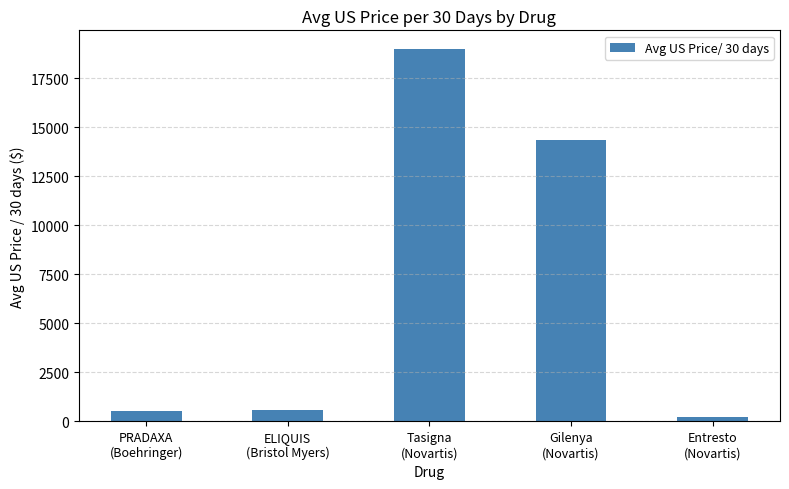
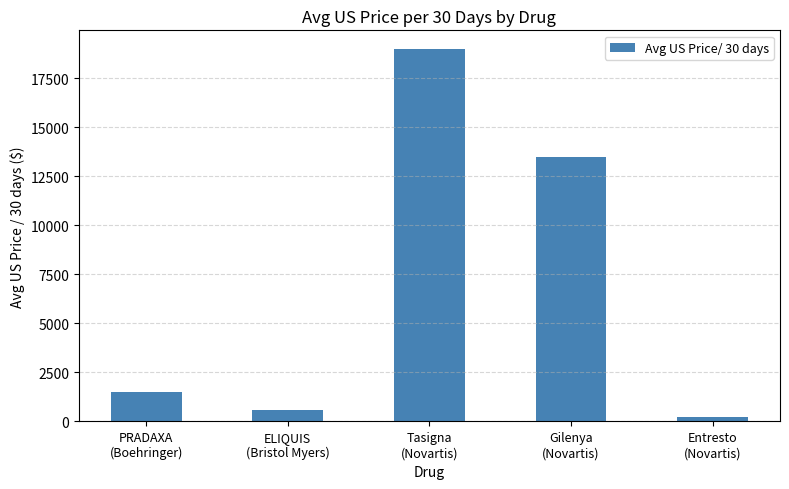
  {
-   "PRADAXA (Boehringer)": 500,
+   "PRADAXA (Boehringer)": 1500,
    "ELIQUIS (Bristol Myers)": 600,
    "Tasigna (Novartis)": 19000,
-   "Gilenya (Novartis)": 14400,
+   "Gilenya (Novartis)": 13500,
    "Entresto (Novartis)": 200
  }
